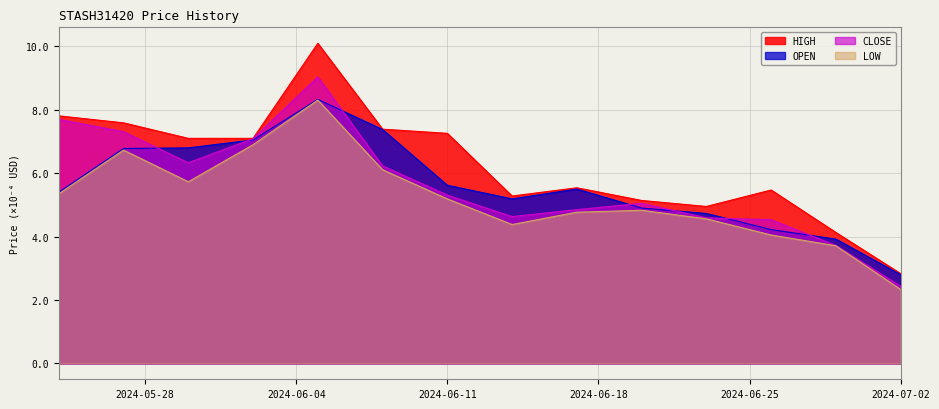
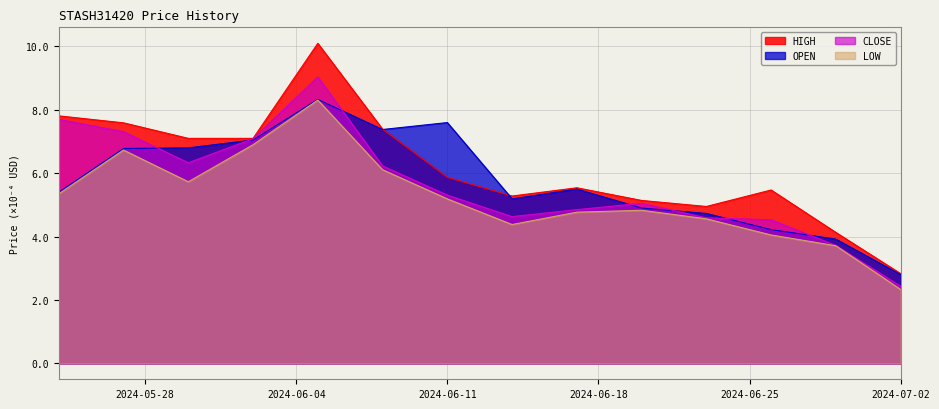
  {
    "HIGH": {
-     "2024-06-11": 7.3
+     "2024-06-11": 5.9
    },
    "OPEN": {
-     "2024-06-11": 5.6
+     "2024-06-11": 7.6
    },
    "CLOSE": {
      "2024-06-11": 5.3,
      "2024-07-02": 2.4
    },
    "LOW": {
      "2024-06-11": 5.2,
      "2024-07-02": 2.3
    }
  }
